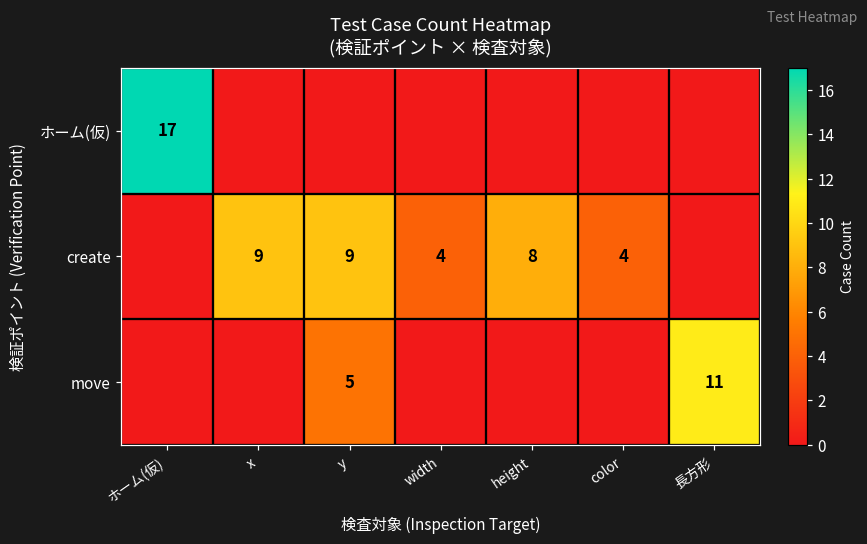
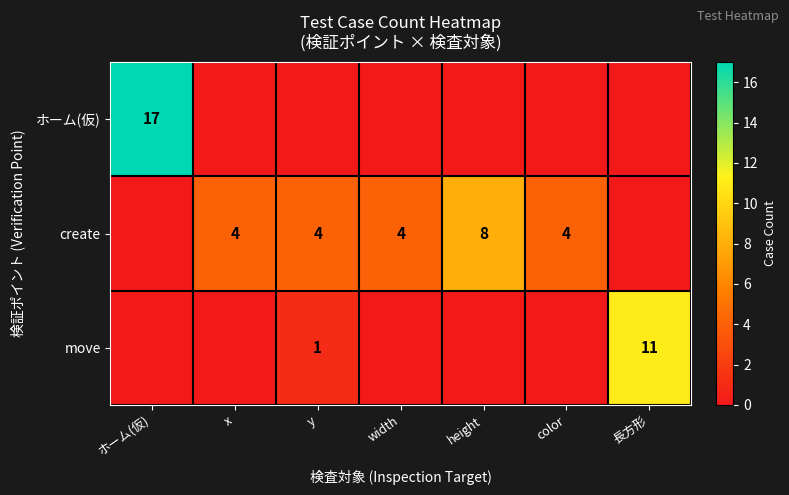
  {
    "create": {
-     "x": 9,
-     "y": 9
+     "x": 4,
+     "y": 4
    },
    "move": {
-     "y": 5
+     "y": 1
    }
  }
